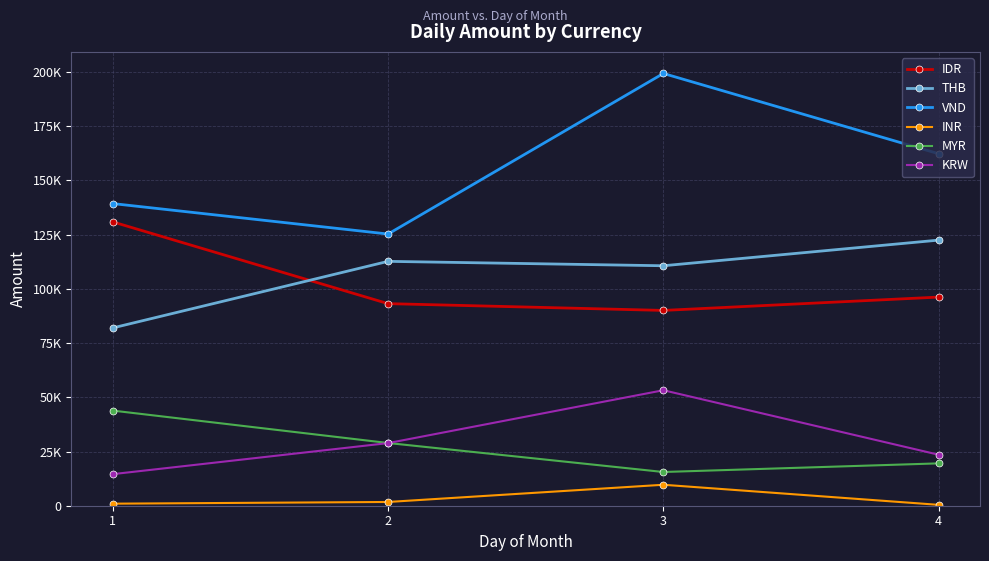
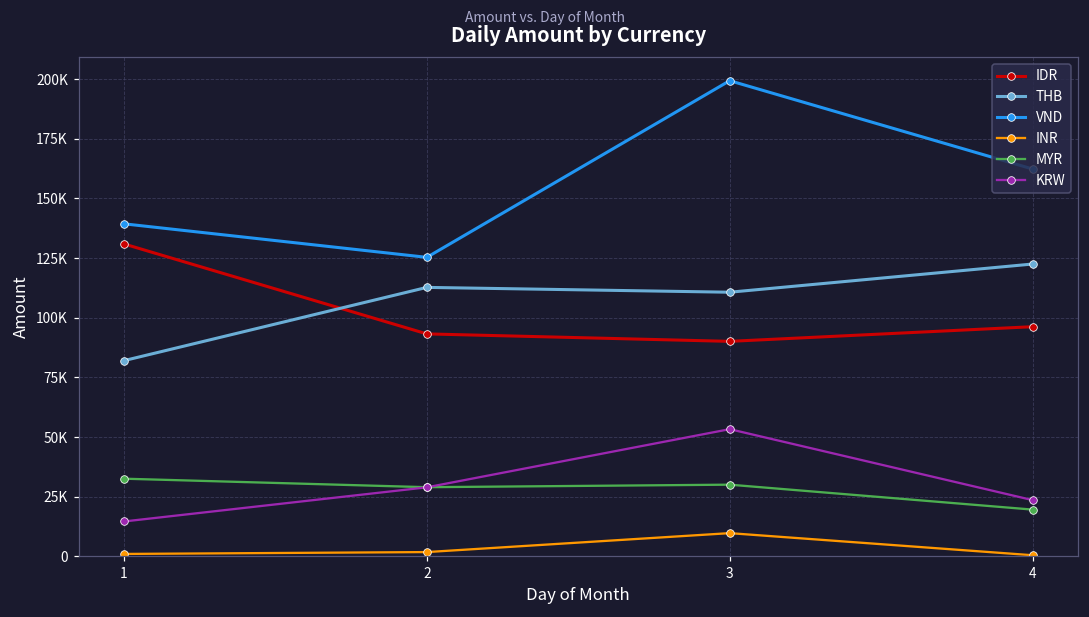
  {
    "IDR": {
      "1": 131000,
      "2": 93000,
      "3": 90000,
      "4": 96000
    },
    "THB": {
      "1": 82000,
      "2": 113000,
      "3": 111000,
      "4": 123000
    },
    "VND": {
      "1": 139000,
      "2": 125000,
      "3": 199000
    },
    "INR": {
      "1": 1000,
      "2": 2000,
      "3": 10000,
      "4": 0
    },
    "MYR": {
-     "1": 44000,
-     "3": 16000,
+     "1": 32000,
+     "3": 30000,
      "4": 20000
    },
    "KRW": {
      "1": 15000,
      "3": 53000,
      "4": 24000
    }
  }
